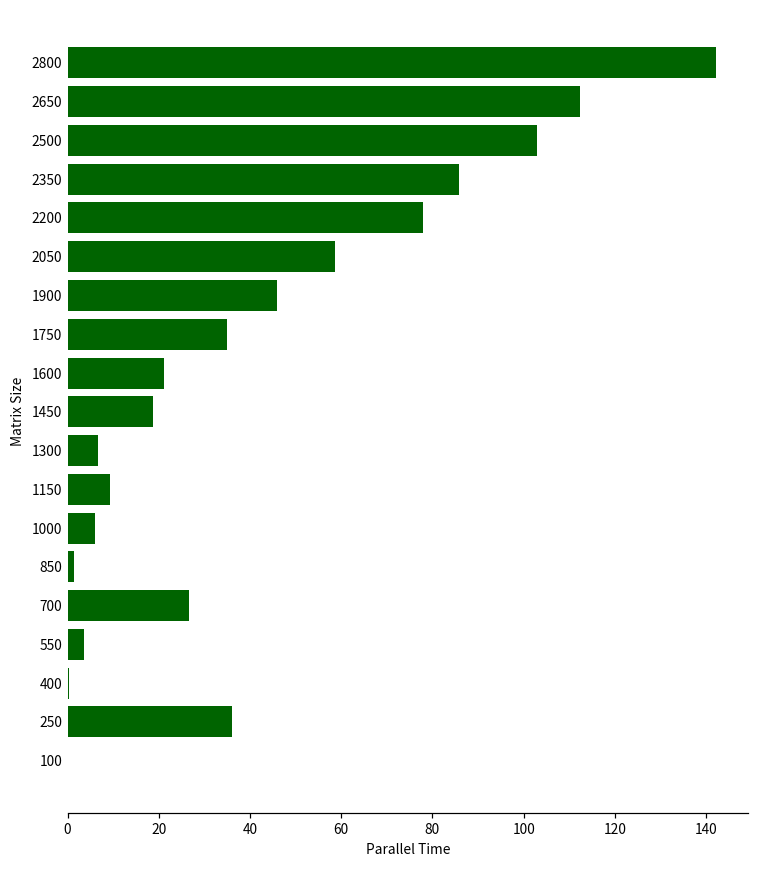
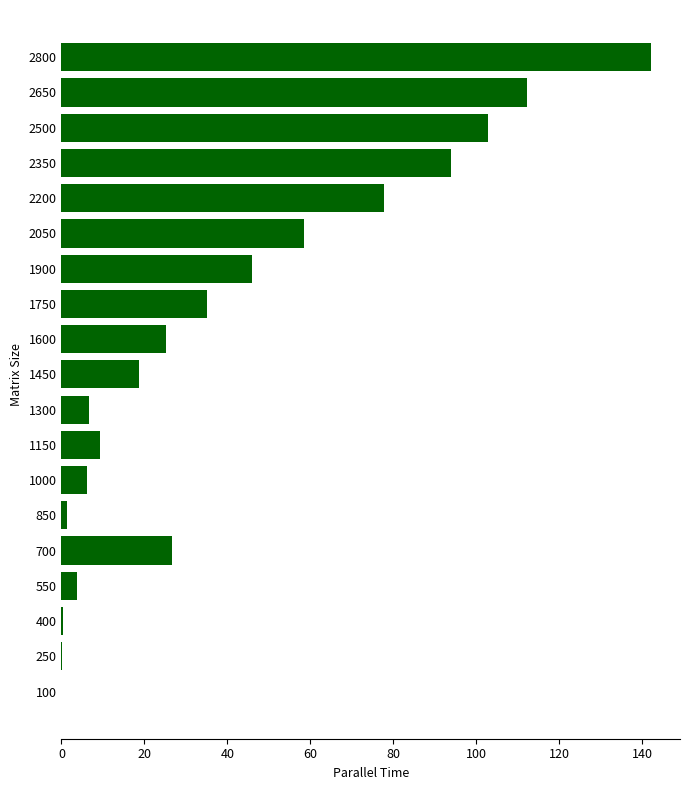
  {
    "2800": 142,
    "2650": 112,
    "2500": 103,
-   "2350": 86,
+   "2350": 94,
    "2200": 78,
    "2050": 59,
    "1900": 46,
    "1750": 35,
-   "1600": 21,
+   "1600": 25,
    "1450": 19,
    "1300": 7,
    "1150": 9,
    "1000": 6,
    "850": 1,
    "700": 27,
    "550": 4,
-   "250": 36
+   "250": 0
  }
